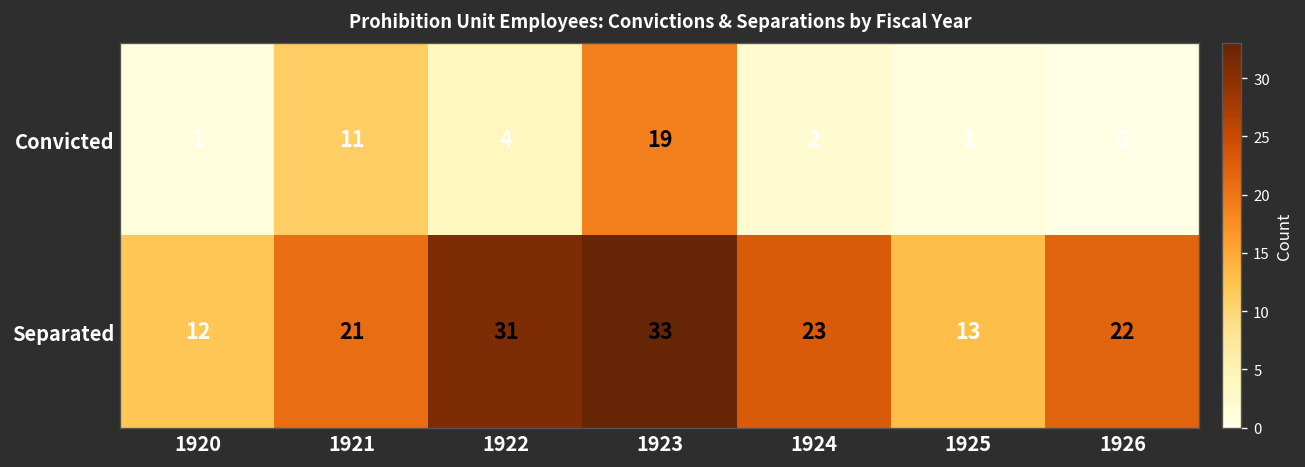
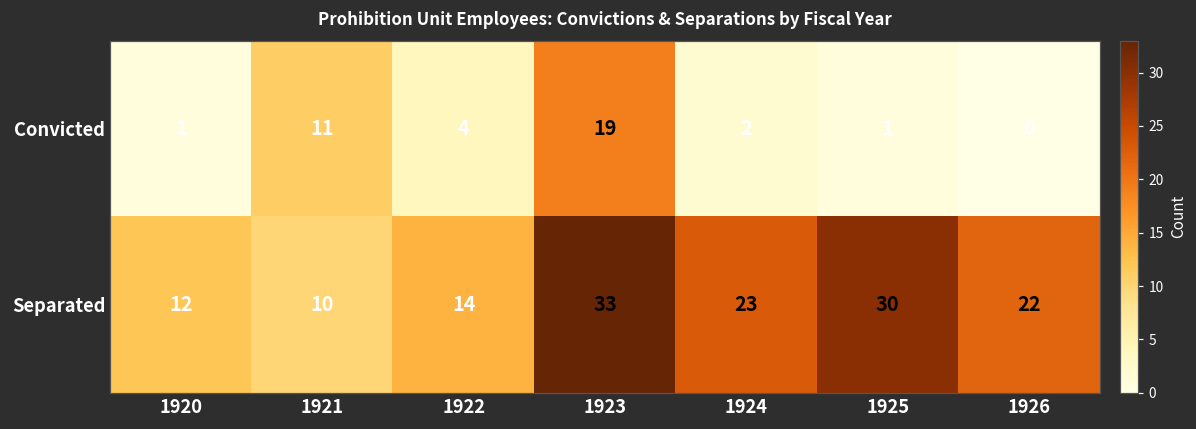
  {
    "Convicted": {
      "1921": 11,
      "1922": 4,
      "1923": 19
    },
    "Separated": {
      "1920": 12,
-     "1921": 21,
-     "1922": 31,
+     "1921": 10,
+     "1922": 14,
      "1923": 33,
      "1924": 23,
-     "1925": 13,
+     "1925": 30,
      "1926": 22
    }
  }
